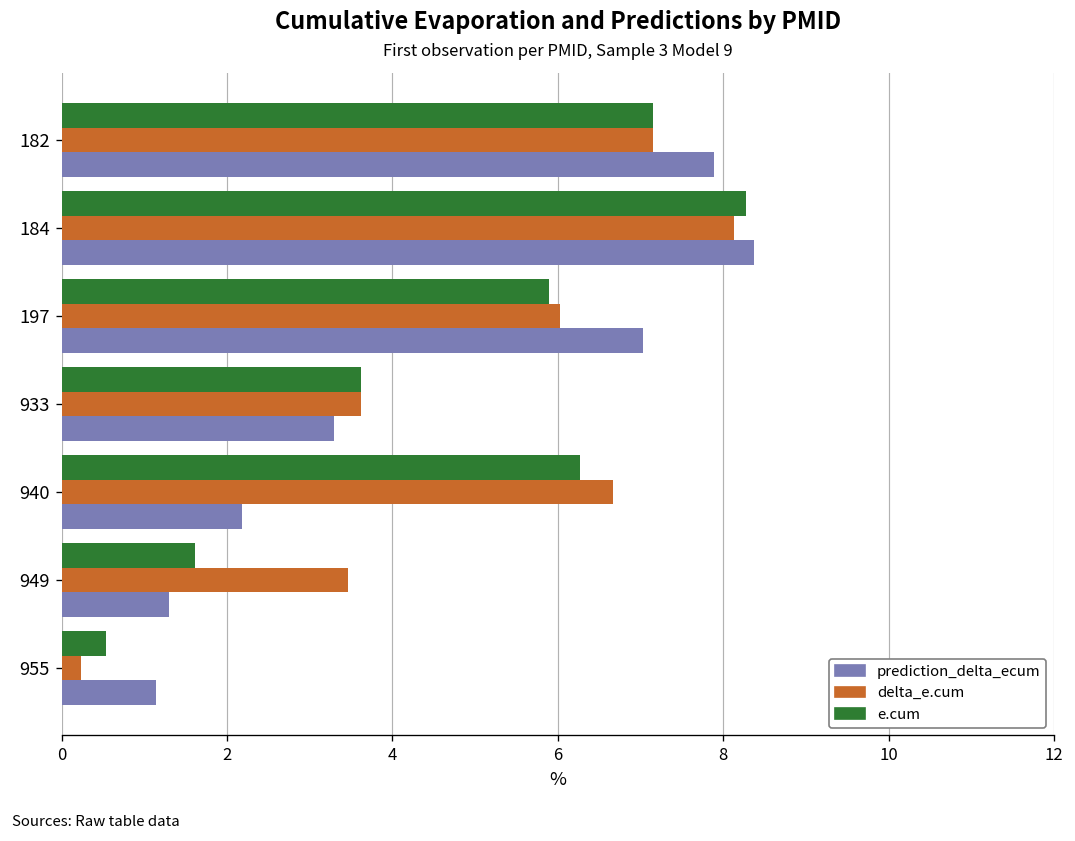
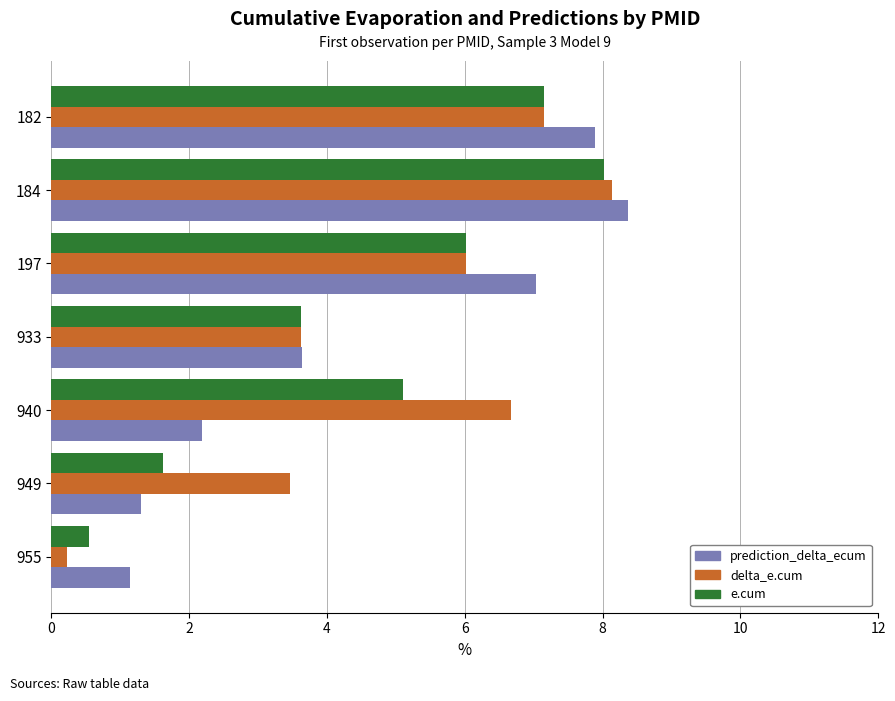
  {
    "prediction_delta_ecum": {
      "182": 7.9,
      "184": 8.4,
      "197": 7.0,
-     "933": 3.3,
+     "933": 3.6,
      "940": 2.2,
      "949": 1.3,
      "955": 1.1
    },
    "delta_e.cum": {
      "182": 7.1,
      "184": 8.1,
      "197": 6.0,
      "933": 3.6,
      "940": 6.7,
      "949": 3.5,
      "955": 0.2
    },
    "e.cum": {
      "182": 7.1,
-     "184": 8.3,
-     "197": 5.9,
+     "184": 8.0,
+     "197": 6.0,
      "933": 3.6,
-     "940": 6.3,
+     "940": 5.1,
      "949": 1.6,
      "955": 0.5
    }
  }
